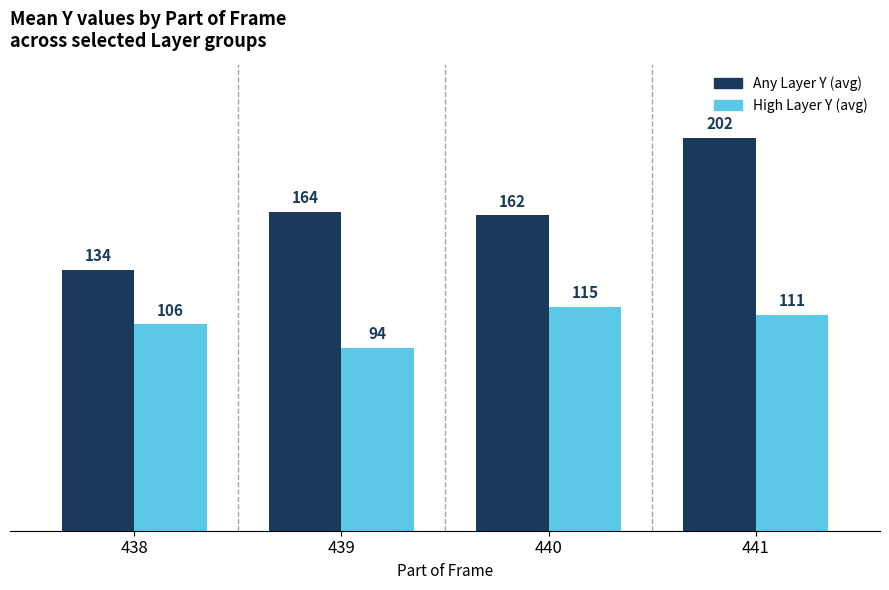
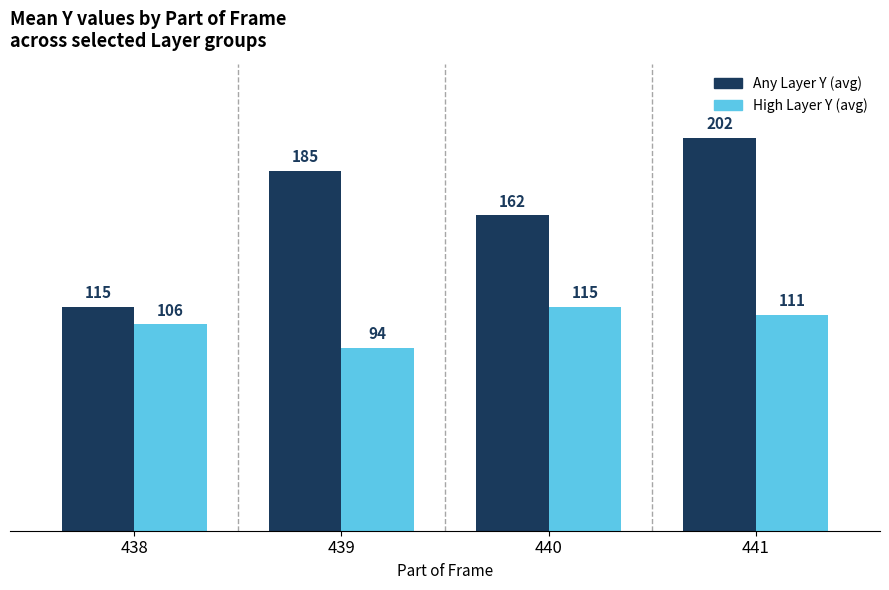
  {
    "Any Layer Y (avg)": {
-     "438": 134,
-     "439": 164,
+     "438": 115,
+     "439": 185,
      "440": 162,
      "441": 202
    },
    "High Layer Y (avg)": {
      "438": 106,
      "439": 94,
      "440": 115,
      "441": 111
    }
  }
